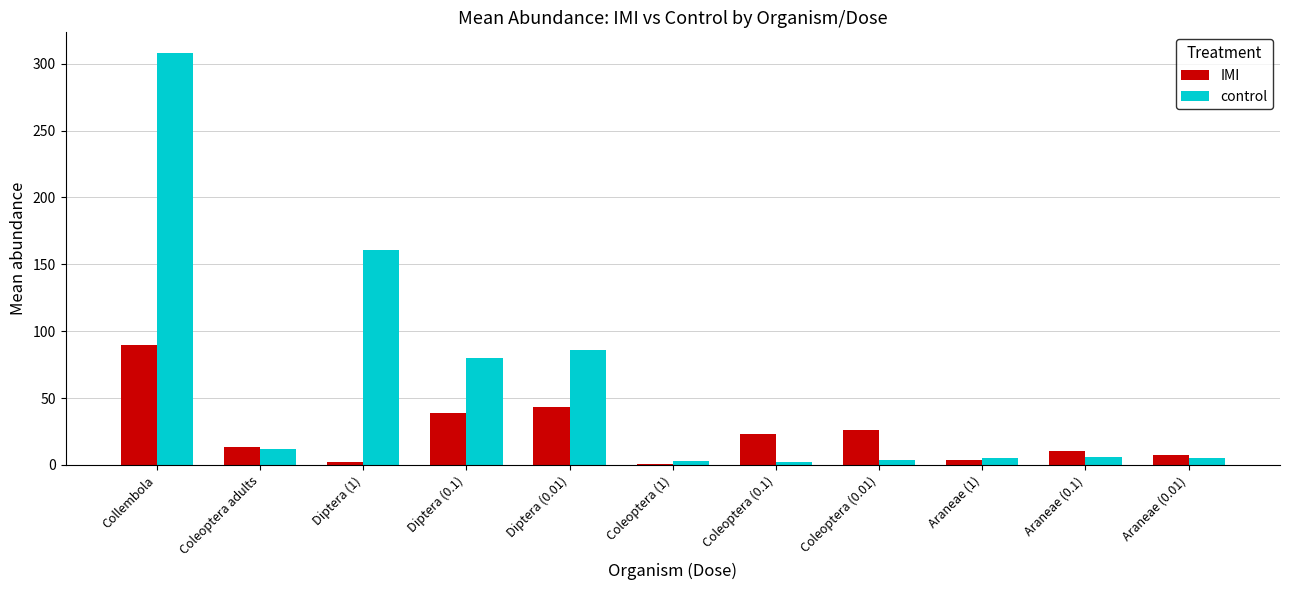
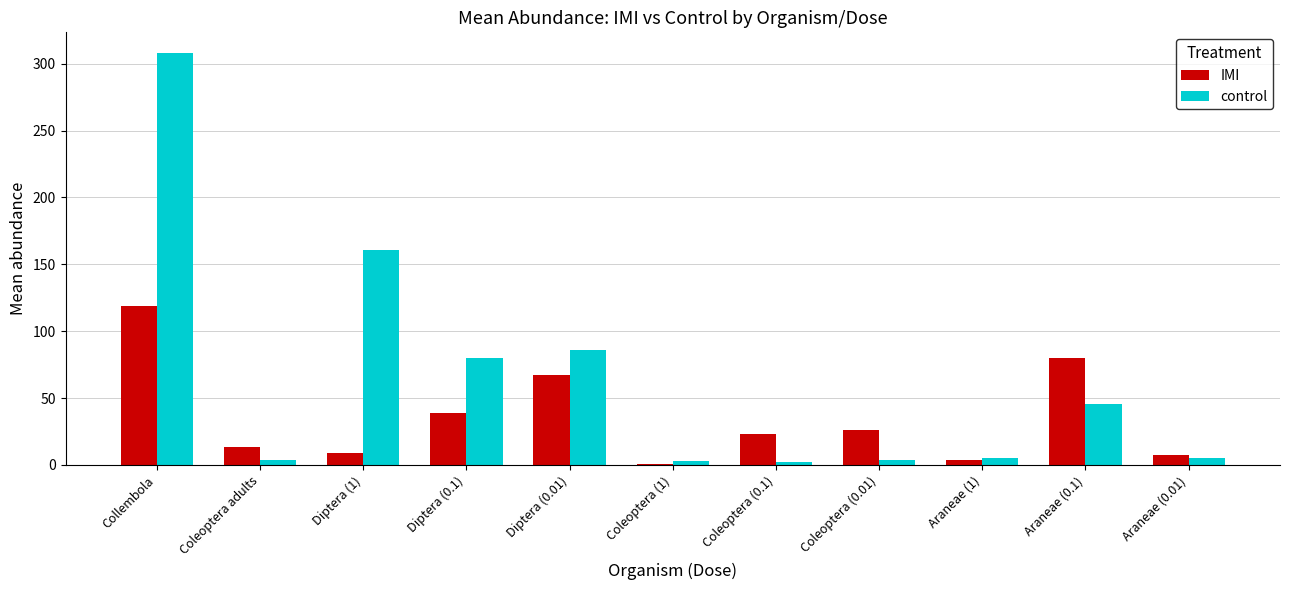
  {
    "IMI": {
-     "Collembola": 90,
+     "Collembola": 119,
      "Coleoptera adults": 14,
-     "Diptera (1)": 2,
+     "Diptera (1)": 9,
      "Diptera (0.1)": 39,
-     "Diptera (0.01)": 43,
+     "Diptera (0.01)": 67,
      "Coleoptera (0.1)": 23,
      "Coleoptera (0.01)": 26,
      "Araneae (1)": 4,
-     "Araneae (0.1)": 10,
+     "Araneae (0.1)": 80,
      "Araneae (0.01)": 8
    },
    "control": {
      "Collembola": 308,
-     "Coleoptera adults": 12,
+     "Coleoptera adults": 4,
      "Diptera (1)": 161,
      "Diptera (0.1)": 80,
      "Diptera (0.01)": 86,
      "Coleoptera (1)": 3,
      "Coleoptera (0.1)": 3,
      "Coleoptera (0.01)": 4,
      "Araneae (1)": 5,
-     "Araneae (0.1)": 6,
+     "Araneae (0.1)": 46,
      "Araneae (0.01)": 5
    }
  }
